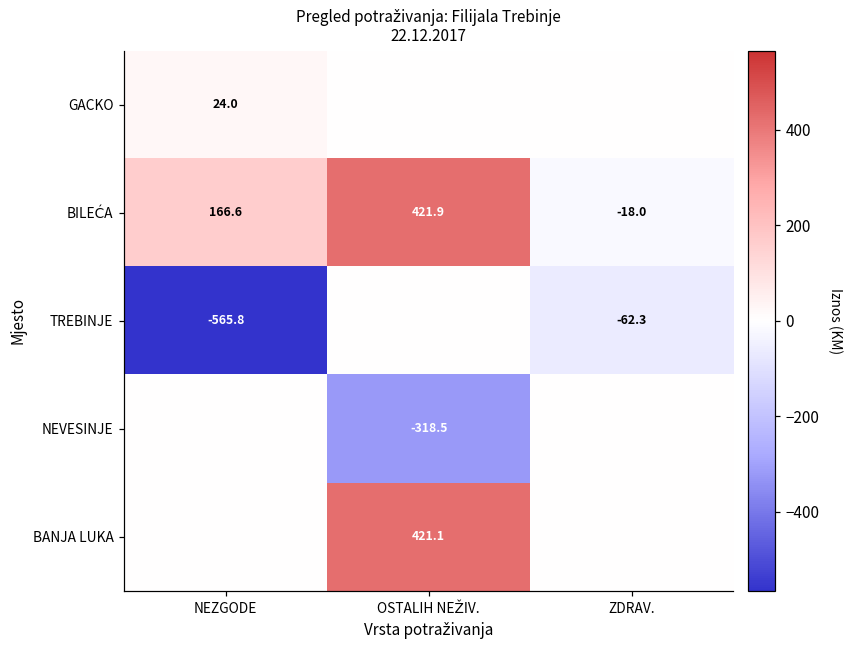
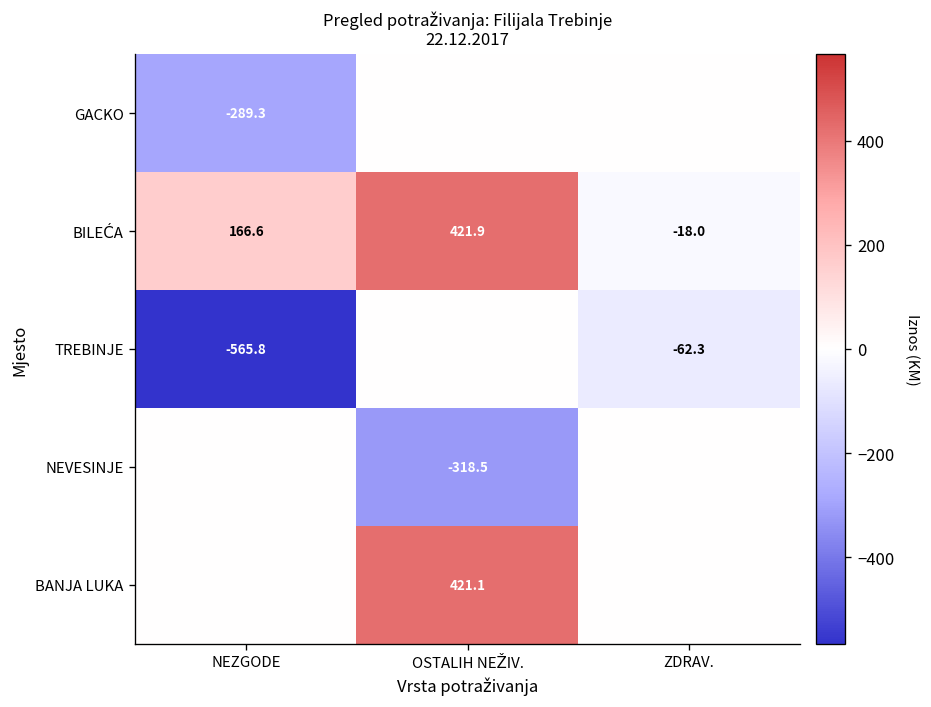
  {
    "GACKO": {
-     "NEZGODE": 24.0
+     "NEZGODE": -289.3
    },
    "BILEĆA": {
      "NEZGODE": 166.6,
      "OSTALIH NEŽIV.": 421.9,
      "ZDRAV.": -18.0
    },
    "TREBINJE": {
      "NEZGODE": -565.8,
      "ZDRAV.": -62.3
    },
    "NEVESINJE": {
      "OSTALIH NEŽIV.": -318.5
    },
    "BANJA LUKA": {
      "OSTALIH NEŽIV.": 421.1
    }
  }
